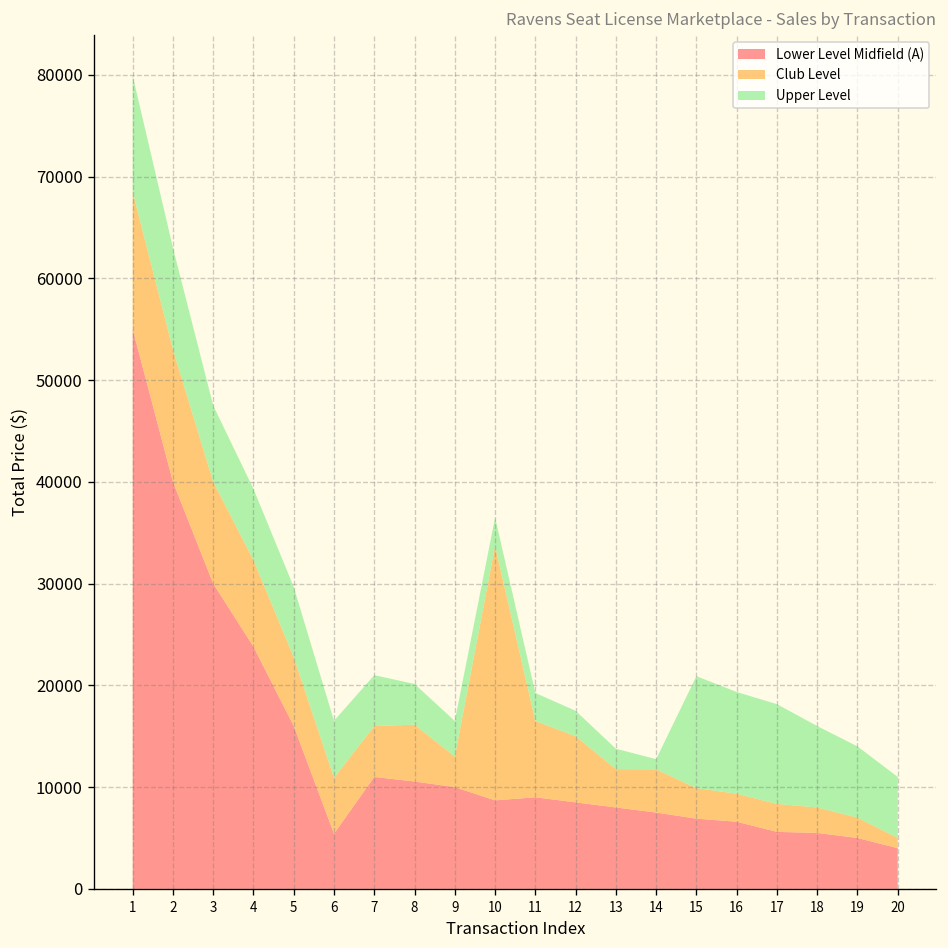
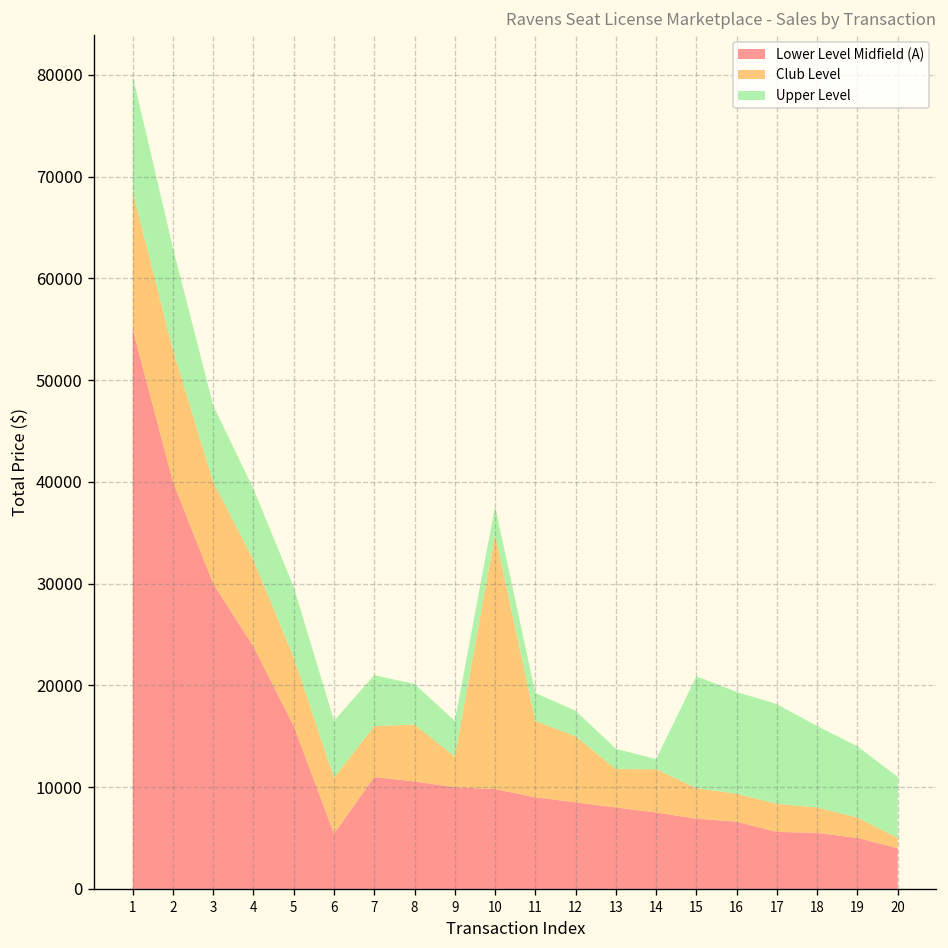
  {
    "Lower Level Midfield (A)": {
      "1": 55000,
      "2": 40000,
      "3": 30000,
      "4": 24000,
      "5": 16000,
      "6": 5000,
      "7": 11000,
      "8": 11000,
      "9": 10000,
-     "10": 9000,
+     "10": 10000,
      "11": 9000,
      "12": 9000,
      "13": 8000,
      "14": 8000,
      "15": 7000,
      "16": 7000,
      "17": 6000,
      "18": 6000,
      "19": 5000,
      "20": 4000
    },
    "Club Level": {
      "1": 14000,
      "2": 13000,
      "3": 10000,
      "4": 9000,
      "5": 7000,
      "6": 6000,
      "7": 5000,
      "8": 6000,
      "9": 3000,
      "10": 25000,
      "11": 8000,
      "12": 7000,
      "13": 4000,
      "14": 4000,
      "15": 3000,
      "16": 3000,
      "17": 3000,
      "18": 3000,
      "19": 2000,
      "20": 1000
    },
    "Upper Level": {
      "1": 11000,
      "2": 10000,
      "3": 8000,
      "4": 7000,
      "5": 7000,
      "6": 6000,
      "7": 5000,
      "8": 4000,
      "9": 4000,
      "10": 3000,
      "11": 3000,
      "12": 3000,
      "13": 2000,
      "14": 1000,
      "15": 11000,
      "16": 10000,
      "17": 10000,
      "18": 8000,
      "19": 7000,
      "20": 6000
    }
  }
